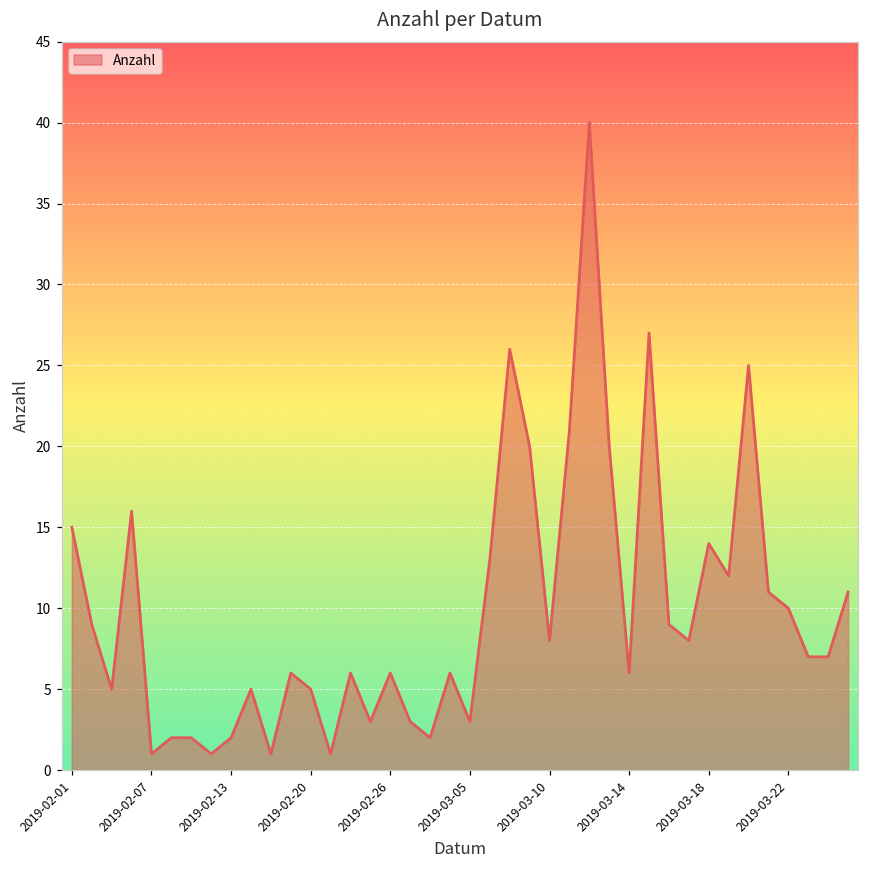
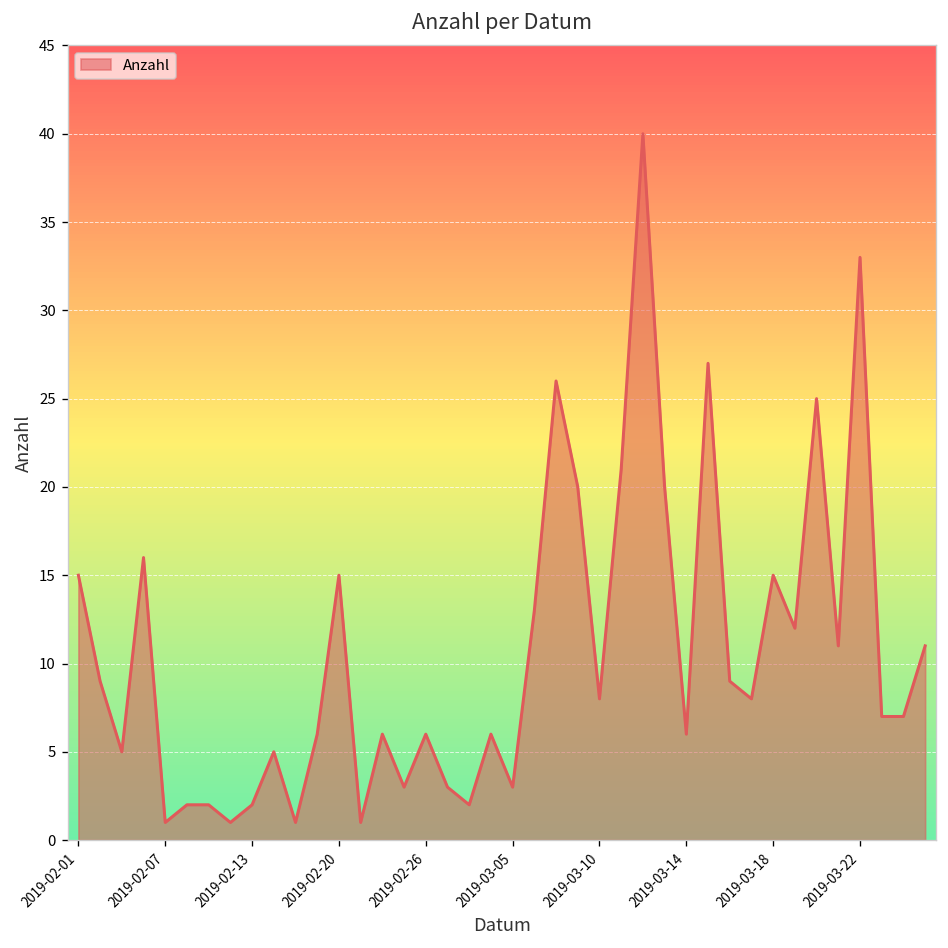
  {
    "2019-02-01": 15,
    "2019-02-07": 1,
    "2019-02-13": 2,
-   "2019-02-20": 5,
+   "2019-02-20": 15,
    "2019-02-26": 6,
    "2019-03-05": 3,
    "2019-03-10": 8,
    "2019-03-14": 6,
-   "2019-03-18": 14,
-   "2019-03-22": 10
+   "2019-03-18": 15,
+   "2019-03-22": 33
  }
